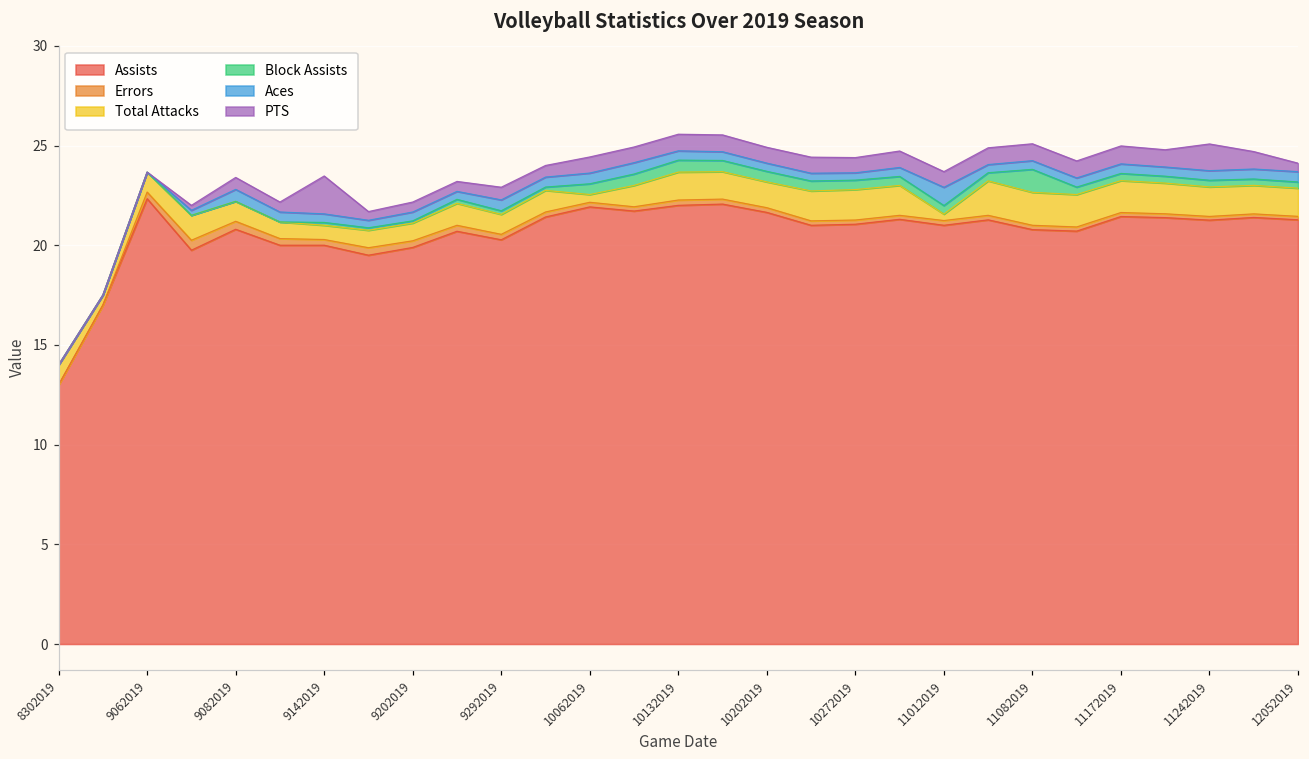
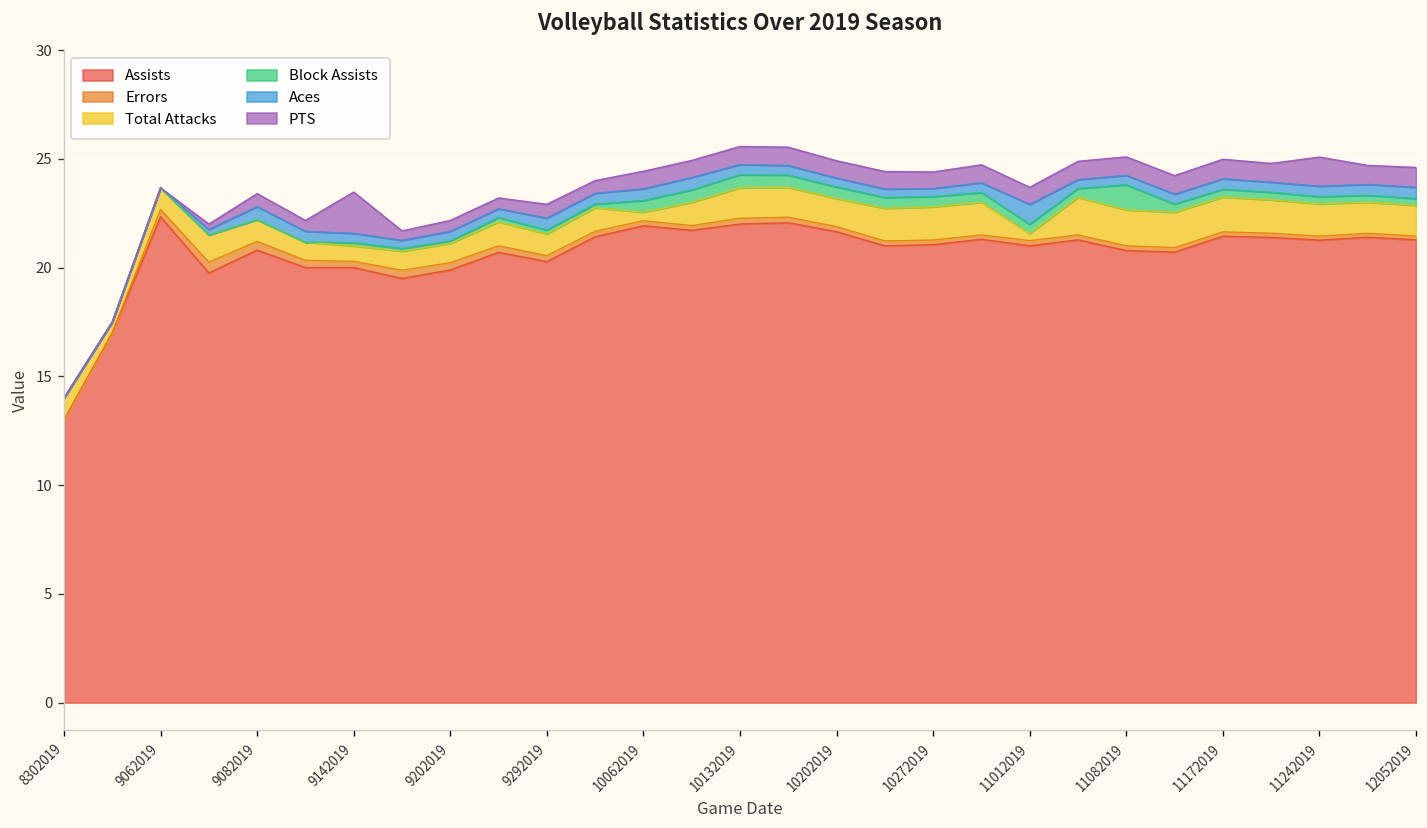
  {
    "Total Attacks": {
      "9142019": 0.7,
      "9292019": 1.0,
      "10062019": 0.4,
      "10132019": 1.4,
      "10202019": 1.3,
      "10272019": 1.5,
      "11012019": 0.3,
      "11082019": 1.7,
      "11172019": 1.6,
      "11242019": 1.5,
      "12052019": 1.4
    },
    "Block Assists": {
      "9142019": 0.1,
      "9292019": 0.2,
      "10062019": 0.5,
      "10132019": 0.6,
      "10202019": 0.5,
      "10272019": 0.5,
      "11012019": 0.4,
      "11082019": 1.2,
      "11172019": 0.4,
      "11242019": 0.3,
      "12052019": 0.3
    },
    "Aces": {
      "9082019": 0.6,
      "9142019": 0.4,
      "9202019": 0.4,
      "9292019": 0.5,
      "10062019": 0.5,
      "10132019": 0.5,
      "10202019": 0.4,
      "10272019": 0.4,
      "11012019": 0.9,
      "11082019": 0.4,
      "11172019": 0.5,
      "11242019": 0.5,
      "12052019": 0.5
    },
    "PTS": {
      "9082019": 0.6,
      "9142019": 1.9,
      "9202019": 0.5,
      "9292019": 0.6,
      "10062019": 0.8,
      "10132019": 0.8,
      "10202019": 0.8,
      "10272019": 0.8,
      "11012019": 0.8,
      "11082019": 0.8,
      "11172019": 0.9,
      "11242019": 1.3,
-     "12052019": 0.4
+     "12052019": 0.9
    }
  }
